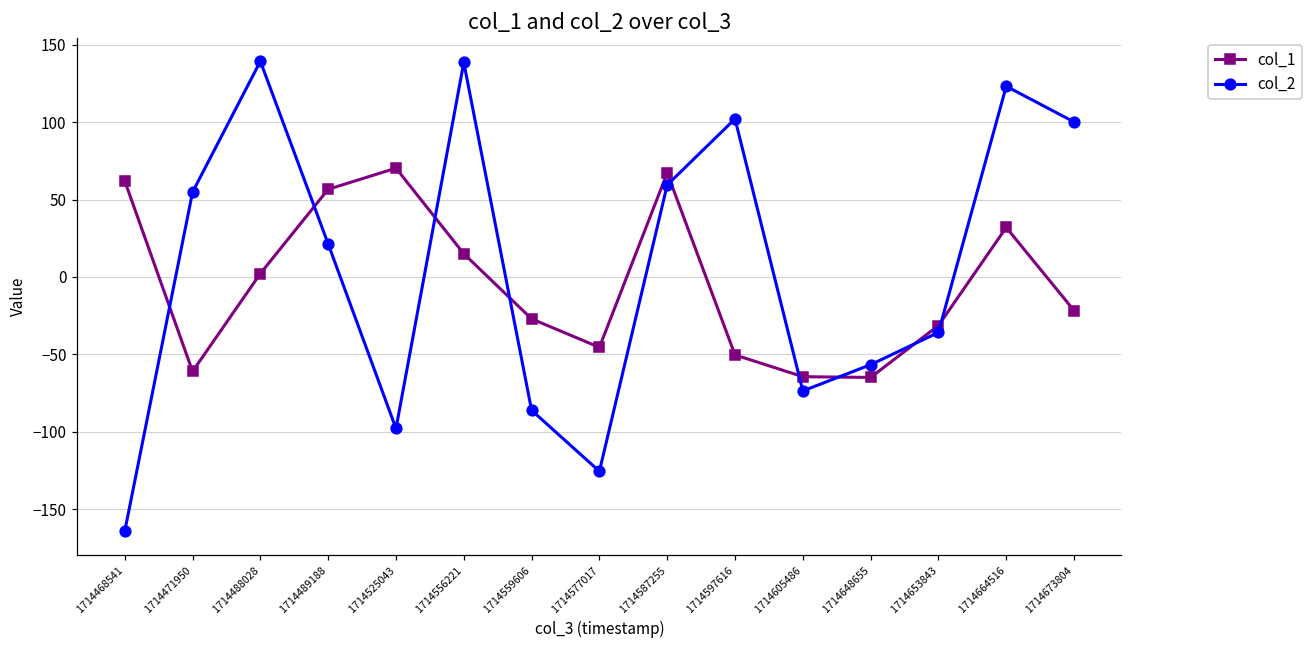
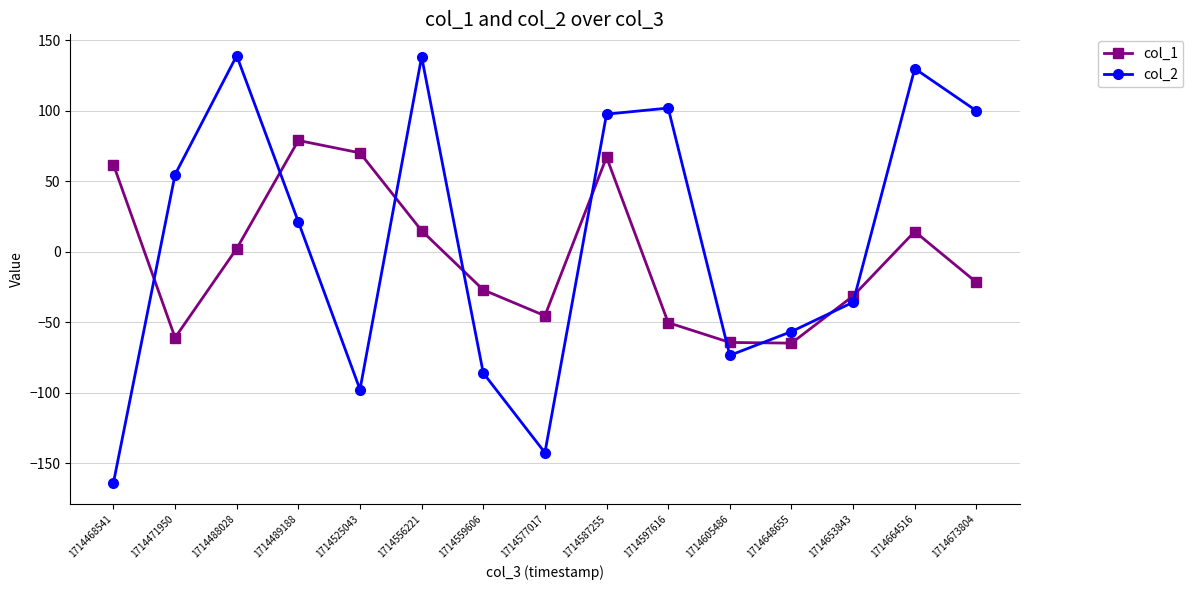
  {
    "col_1": {
      "1714468541": 62,
      "1714471950": -61,
      "1714488028": 2,
-     "1714489188": 57,
+     "1714489188": 79,
      "1714525043": 70,
      "1714556221": 15,
      "1714559606": -27,
      "1714577017": -45,
      "1714587255": 67,
      "1714597616": -50,
      "1714605486": -64,
      "1714648655": -65,
      "1714653843": -31,
-     "1714664516": 32,
+     "1714664516": 14,
      "1714673804": -22
    },
    "col_2": {
      "1714468541": -164,
      "1714471950": 55,
      "1714488028": 139,
      "1714489188": 21,
      "1714525043": -98,
      "1714556221": 138,
      "1714559606": -86,
-     "1714577017": -125,
-     "1714587255": 59,
+     "1714577017": -143,
+     "1714587255": 98,
      "1714597616": 102,
      "1714605486": -74,
      "1714648655": -57,
      "1714653843": -36,
-     "1714664516": 123,
+     "1714664516": 130,
      "1714673804": 100
    }
  }
